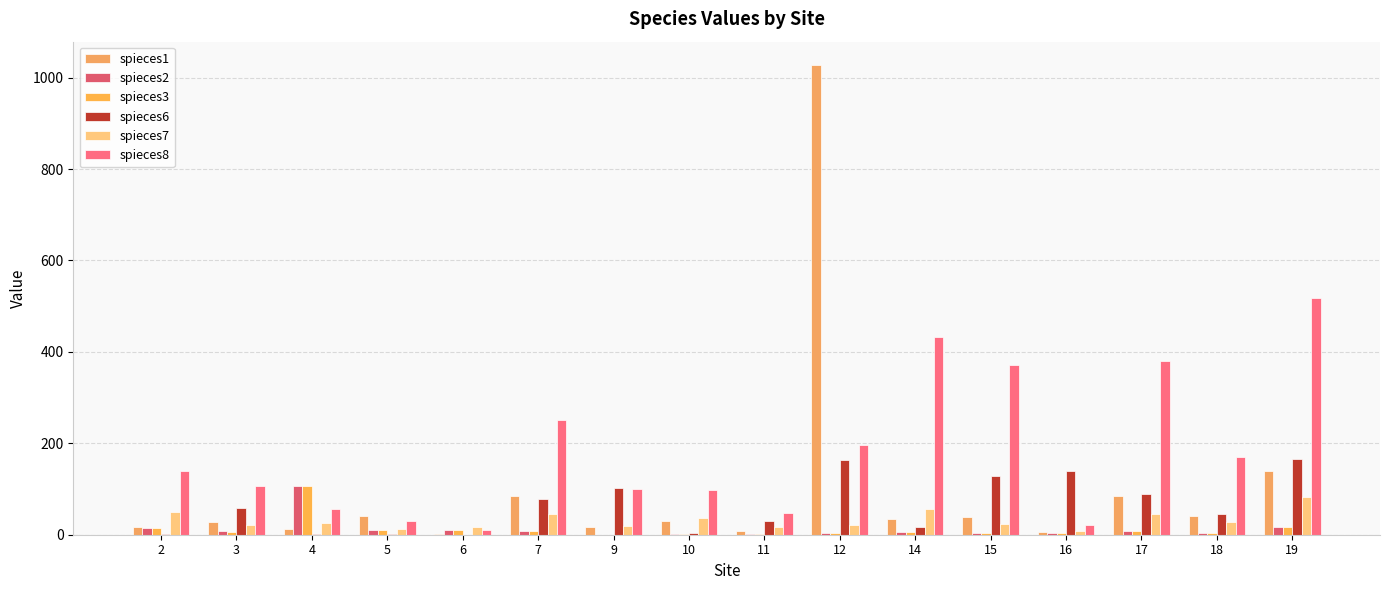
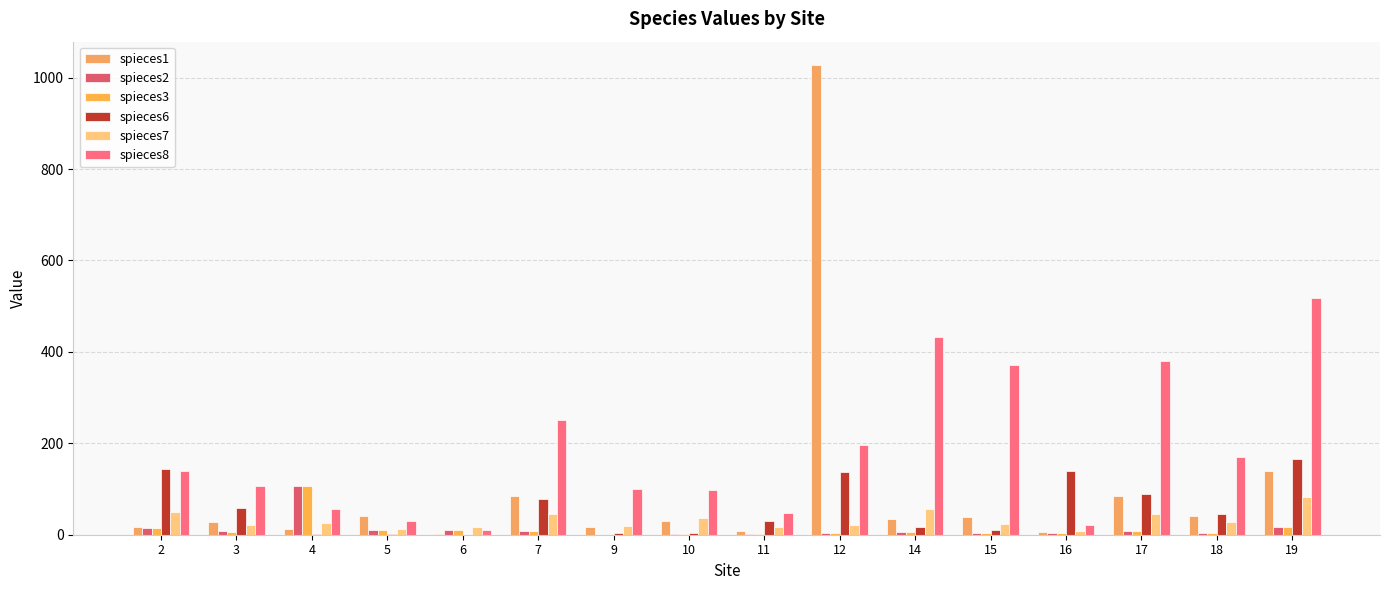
  {
    "spieces6": {
-     "2": 0,
+     "2": 140,
      "3": 60,
      "7": 80,
-     "9": 100,
+     "9": 0,
      "11": 30,
-     "12": 160,
+     "12": 140,
      "14": 20,
-     "15": 130,
+     "15": 10,
      "16": 140,
      "17": 90,
      "18": 50,
      "19": 170
    }
  }
